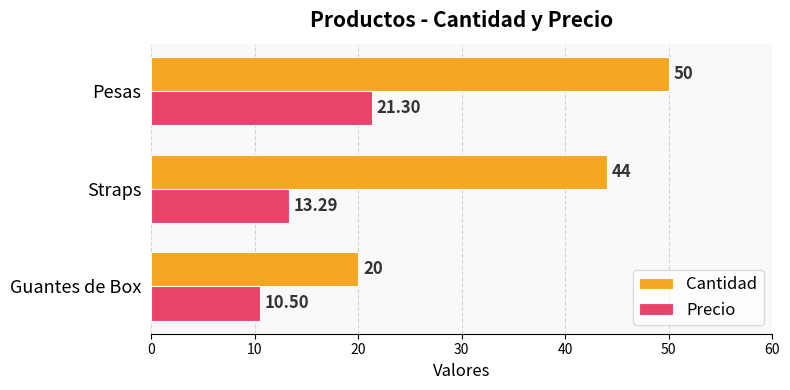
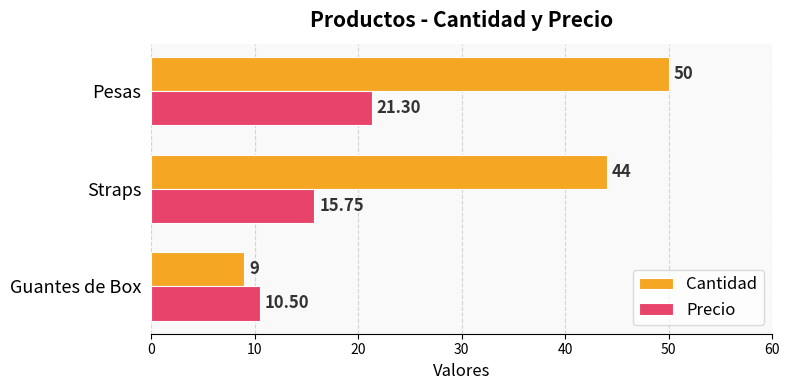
  {
    "Cantidad": {
      "Pesas": 50,
      "Straps": 44,
-     "Guantes de Box": 20
+     "Guantes de Box": 9
    },
    "Precio": {
      "Pesas": 21.30,
-     "Straps": 13.29,
+     "Straps": 15.75,
      "Guantes de Box": 10.50
    }
  }
